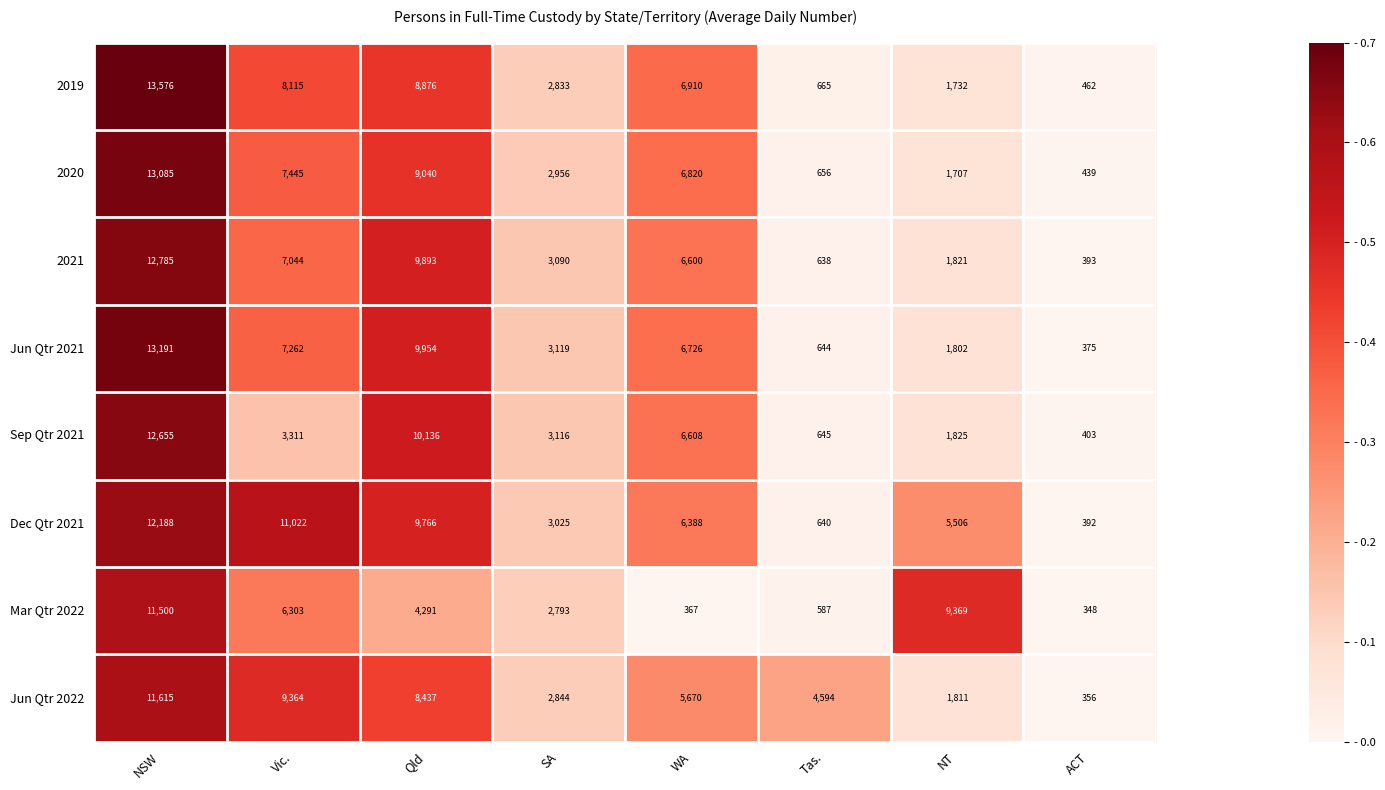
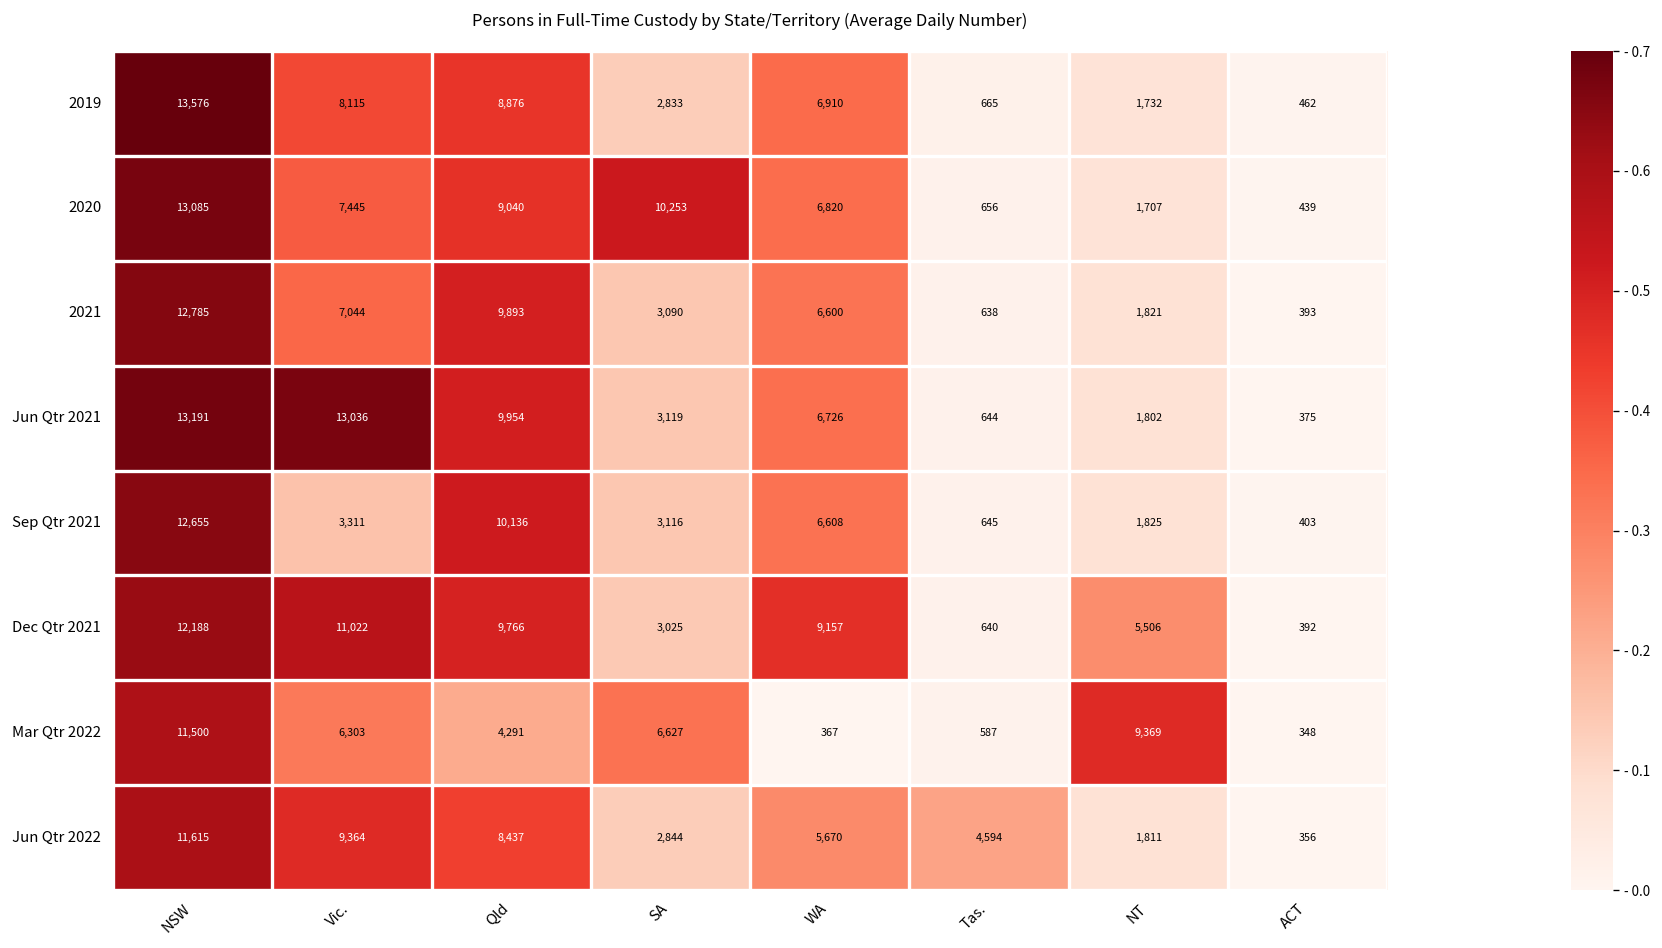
  {
    "2019": {
      "NSW": "13,576",
      "Vic.": "8,115",
      "Qld": "8,876",
      "SA": "2,833",
      "WA": "6,910",
      "Tas.": "665",
      "NT": "1,732",
      "ACT": "462"
    },
    "2020": {
      "NSW": "13,085",
      "Vic.": "7,445",
      "Qld": "9,040",
-     "SA": "2,956",
+     "SA": "10,253",
      "WA": "6,820",
      "Tas.": "656",
      "NT": "1,707",
      "ACT": "439"
    },
    "2021": {
      "NSW": "12,785",
      "Vic.": "7,044",
      "Qld": "9,893",
      "SA": "3,090",
      "WA": "6,600",
      "Tas.": "638",
      "NT": "1,821",
      "ACT": "393"
    },
    "Jun Qtr 2021": {
      "NSW": "13,191",
-     "Vic.": "7,262",
+     "Vic.": "13,036",
      "Qld": "9,954",
      "SA": "3,119",
      "WA": "6,726",
      "Tas.": "644",
      "NT": "1,802",
      "ACT": "375"
    },
    "Sep Qtr 2021": {
      "NSW": "12,655",
      "Vic.": "3,311",
      "Qld": "10,136",
      "SA": "3,116",
      "WA": "6,608",
      "Tas.": "645",
      "NT": "1,825",
      "ACT": "403"
    },
    "Dec Qtr 2021": {
      "NSW": "12,188",
      "Vic.": "11,022",
      "Qld": "9,766",
      "SA": "3,025",
-     "WA": "6,388",
+     "WA": "9,157",
      "Tas.": "640",
      "NT": "5,506",
      "ACT": "392"
    },
    "Mar Qtr 2022": {
      "NSW": "11,500",
      "Vic.": "6,303",
      "Qld": "4,291",
-     "SA": "2,793",
+     "SA": "6,627",
      "WA": "367",
      "Tas.": "587",
      "NT": "9,369",
      "ACT": "348"
    },
    "Jun Qtr 2022": {
      "NSW": "11,615",
      "Vic.": "9,364",
      "Qld": "8,437",
      "SA": "2,844",
      "WA": "5,670",
      "Tas.": "4,594",
      "NT": "1,811",
      "ACT": "356"
    }
  }
